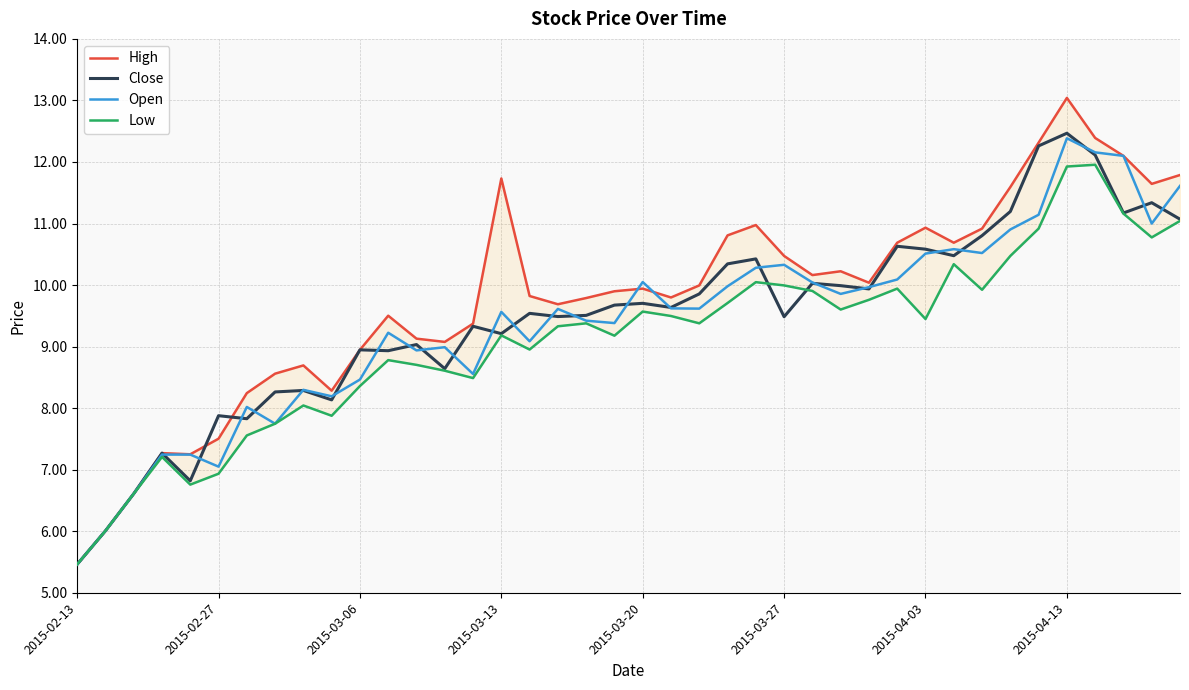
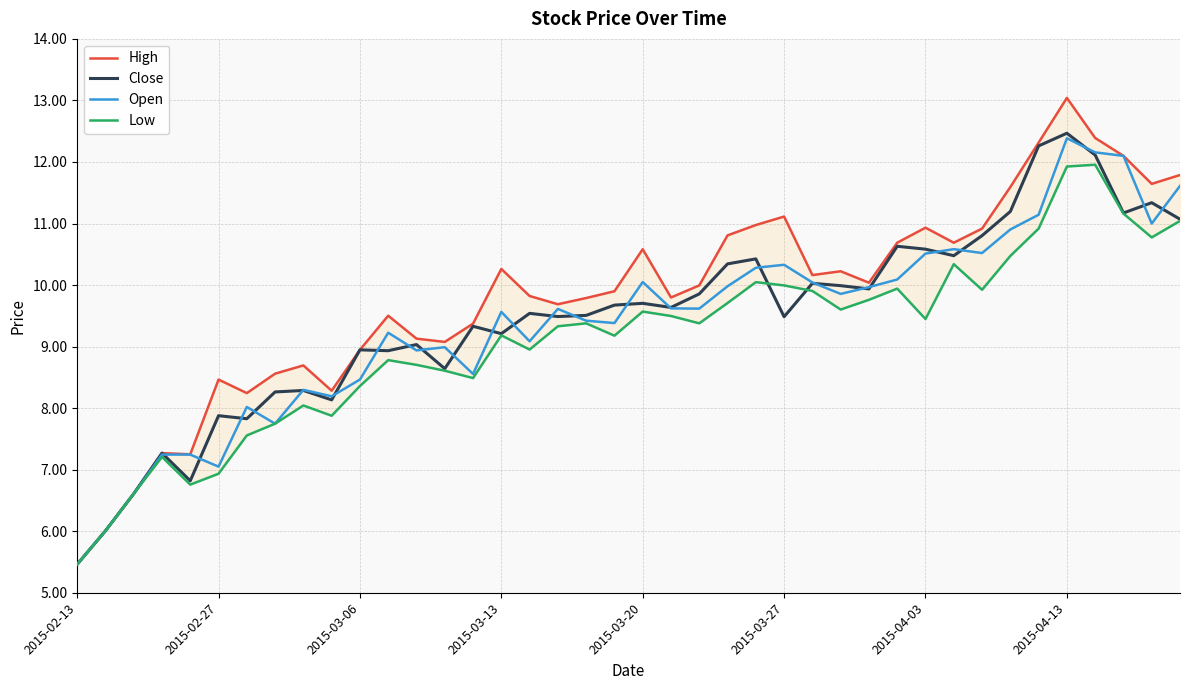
  {
    "High": {
-     "2015-02-27": 7.5,
-     "2015-03-13": 11.7,
-     "2015-03-20": 9.9,
-     "2015-03-27": 10.5,
+     "2015-02-27": 8.5,
+     "2015-03-13": 10.3,
+     "2015-03-20": 10.6,
+     "2015-03-27": 11.1,
      "2015-04-03": 10.9,
      "2015-04-13": 13.0
    },
    "Close": {
      "2015-02-27": 7.9,
      "2015-03-20": 9.7,
      "2015-03-27": 9.5,
      "2015-04-03": 10.6,
      "2015-04-13": 12.5
    },
    "Open": {
      "2015-02-27": 7.0,
      "2015-03-06": 8.5,
      "2015-03-13": 9.6,
      "2015-03-20": 10.0,
      "2015-03-27": 10.3,
      "2015-04-03": 10.5,
      "2015-04-13": 12.4
    },
    "Low": {
      "2015-02-27": 6.9,
      "2015-03-06": 8.4,
      "2015-03-20": 9.6,
      "2015-03-27": 10.0,
      "2015-04-03": 9.4,
      "2015-04-13": 11.9
    }
  }
